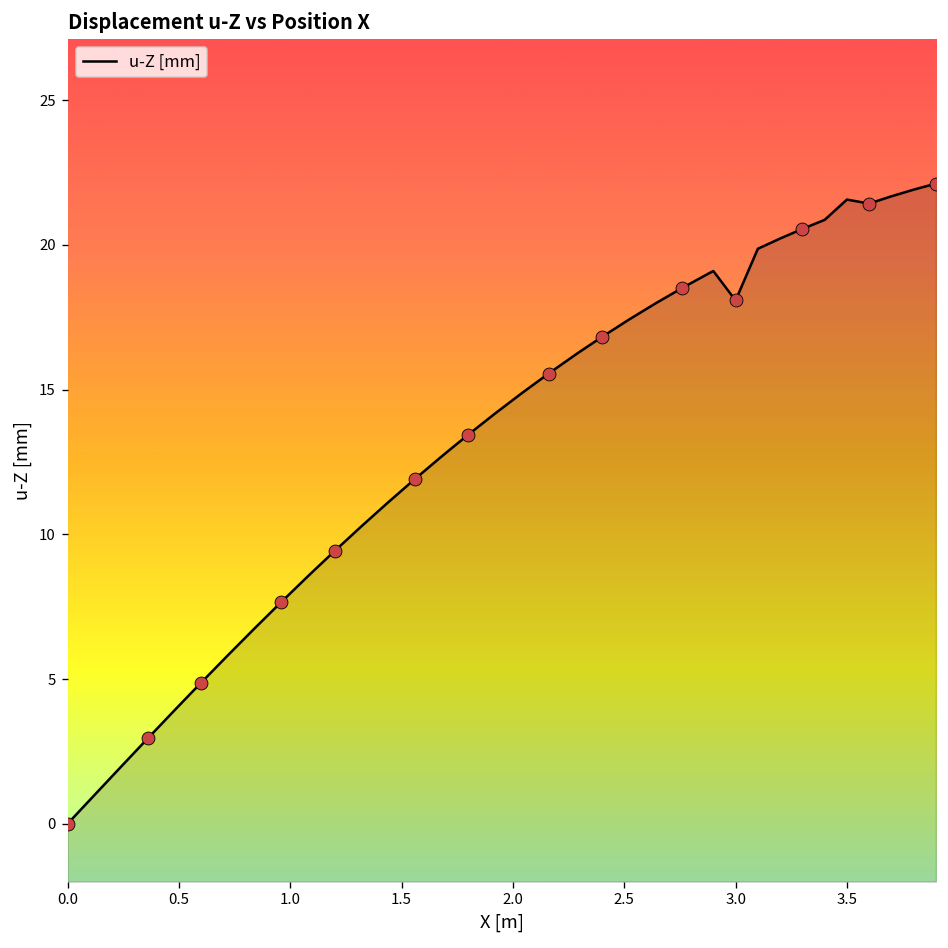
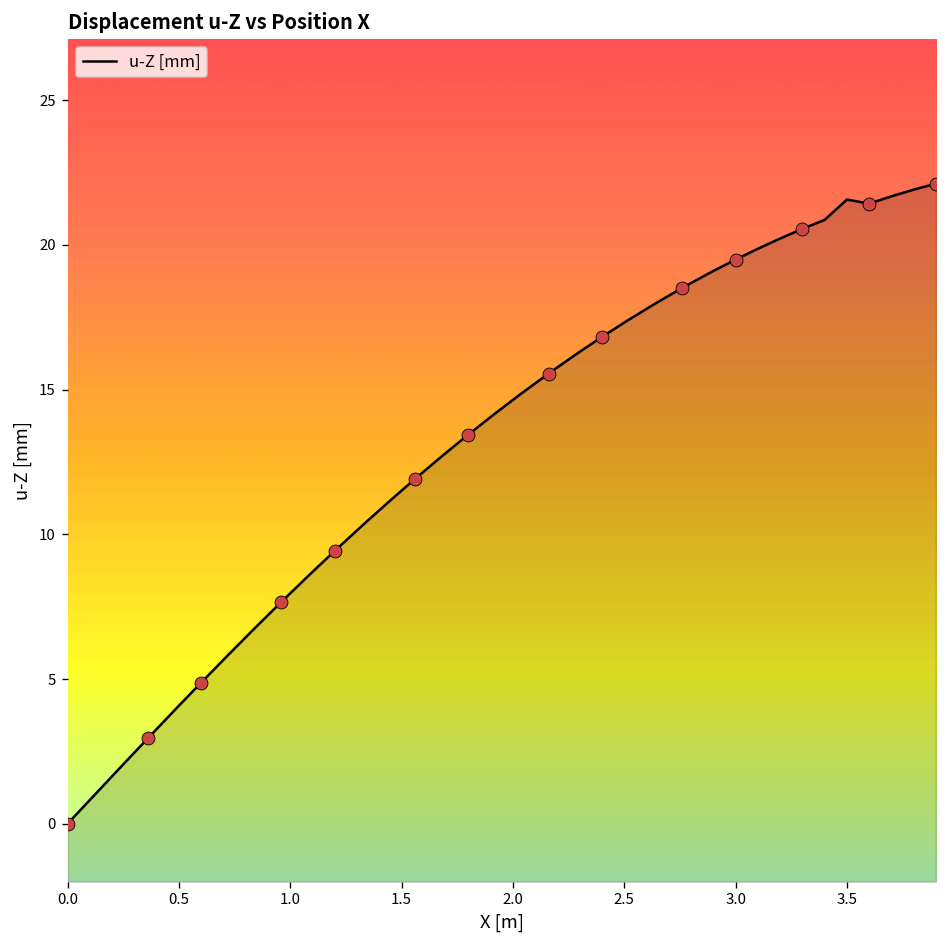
  {
    "u-Z [mm]": {
      "0.5": 4.1,
-     "3.0": 18.1,
+     "3.0": 19.5,
      "3.5": 21.6
    }
  }
